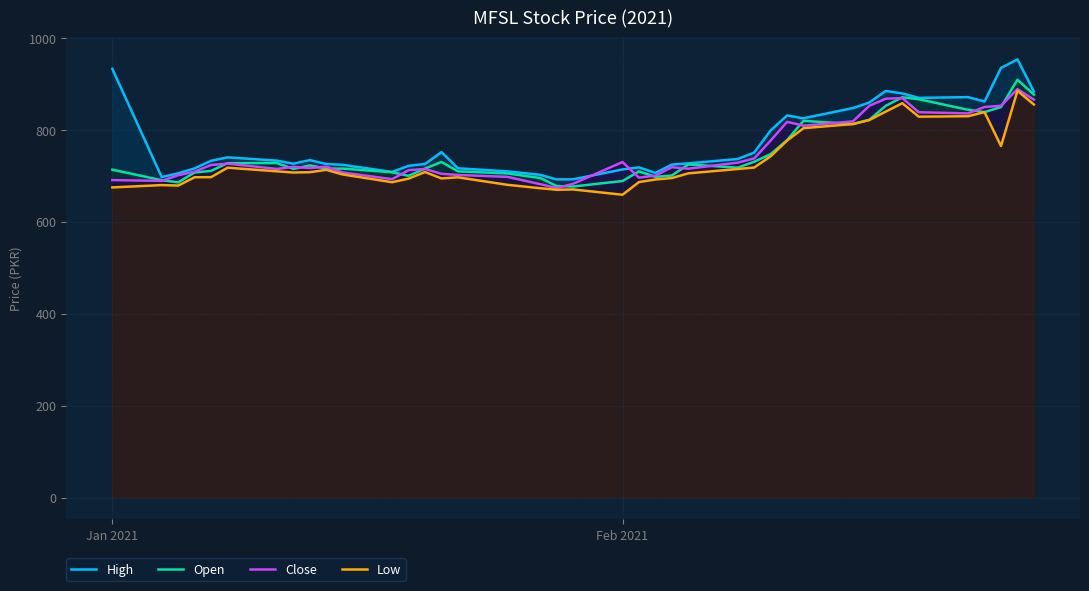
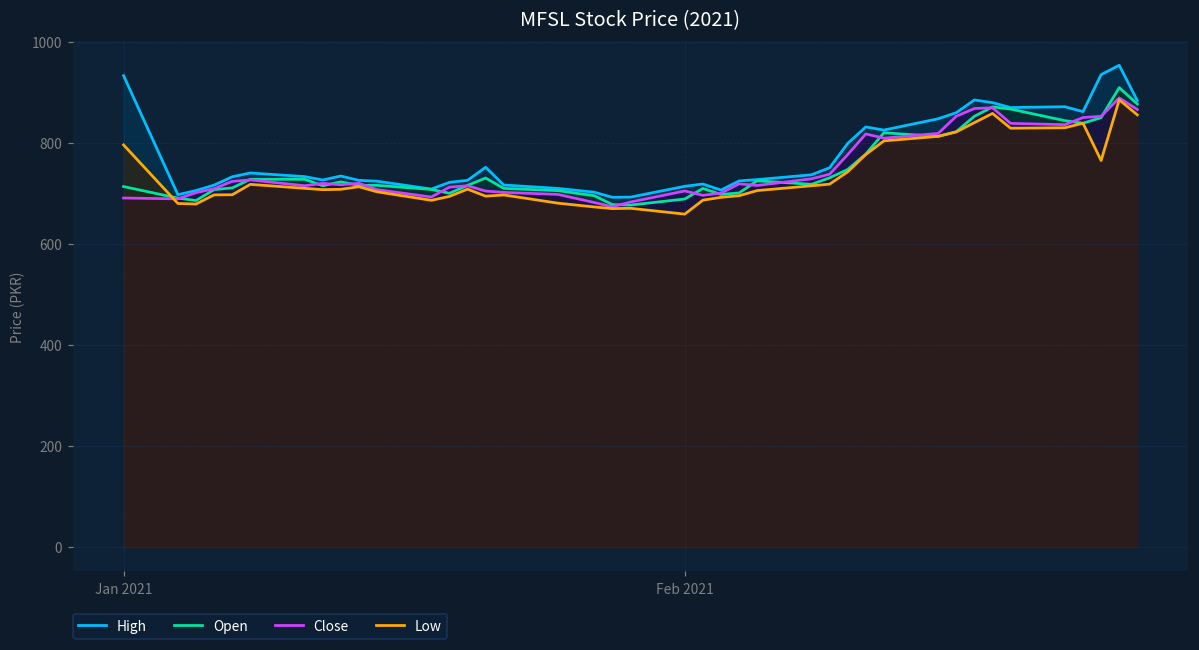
  {
    "High": {
      "Jan 2021": 930,
      "Feb 2021": 710
    },
    "Open": {
      "Jan 2021": 710,
      "Feb 2021": 690
    },
    "Close": {
      "Jan 2021": 690,
-     "Feb 2021": 730
+     "Feb 2021": 700
    },
    "Low": {
-     "Jan 2021": 680,
+     "Jan 2021": 800,
      "Feb 2021": 660
    }
  }
